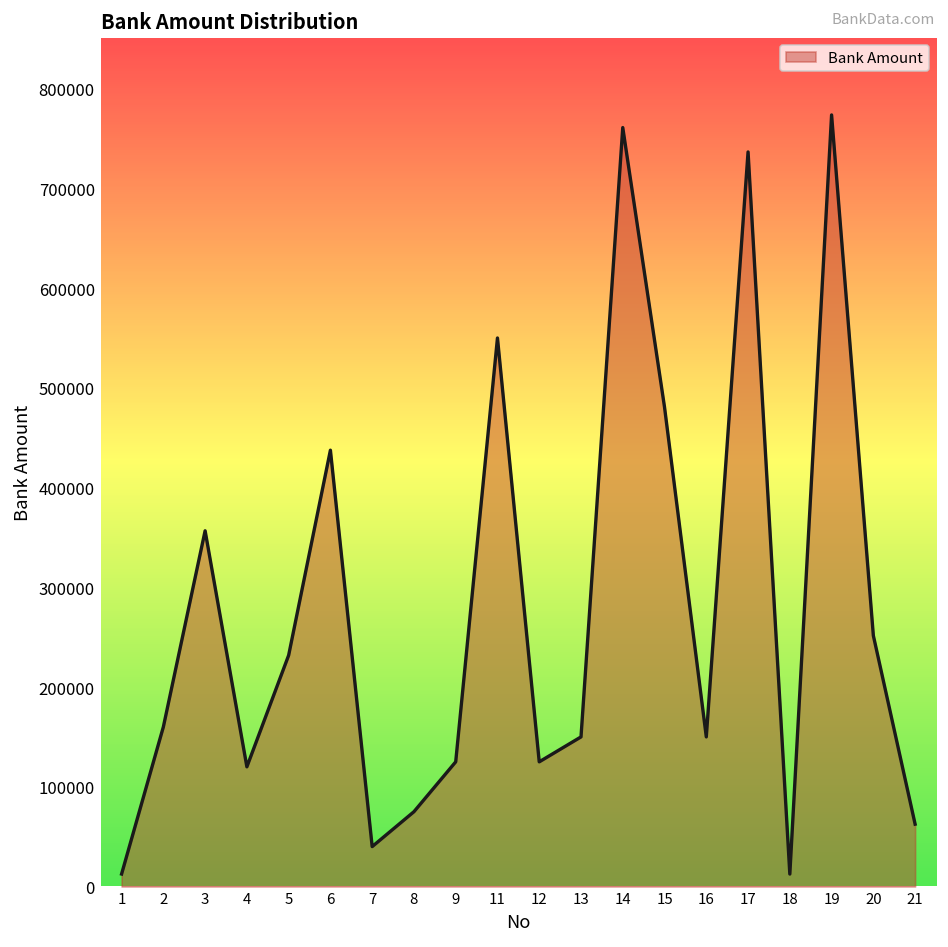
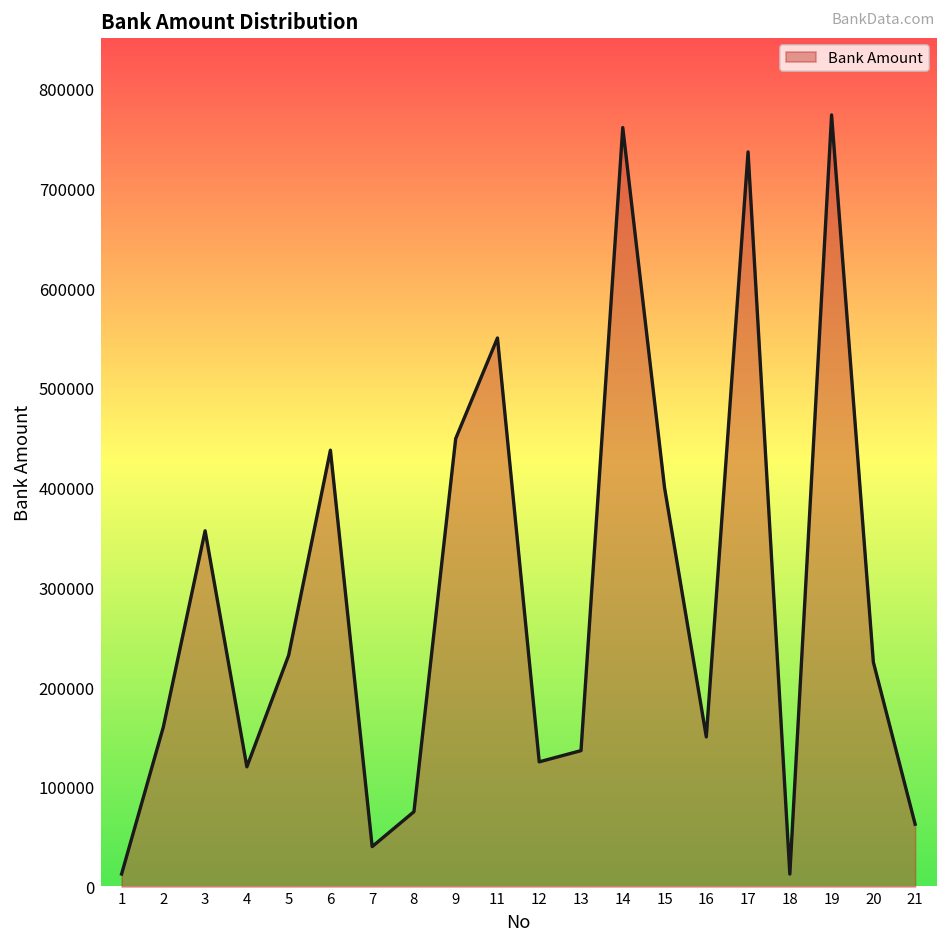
  {
    "1": 10000,
    "2": 160000,
    "3": 360000,
    "4": 120000,
    "5": 230000,
    "6": 440000,
    "7": 40000,
    "8": 80000,
-   "9": 130000,
+   "9": 450000,
    "11": 550000,
    "12": 130000,
-   "13": 150000,
+   "13": 140000,
    "14": 760000,
-   "15": 480000,
+   "15": 400000,
    "16": 150000,
    "17": 740000,
    "18": 10000,
    "19": 770000,
-   "20": 250000,
+   "20": 230000,
    "21": 60000
  }
